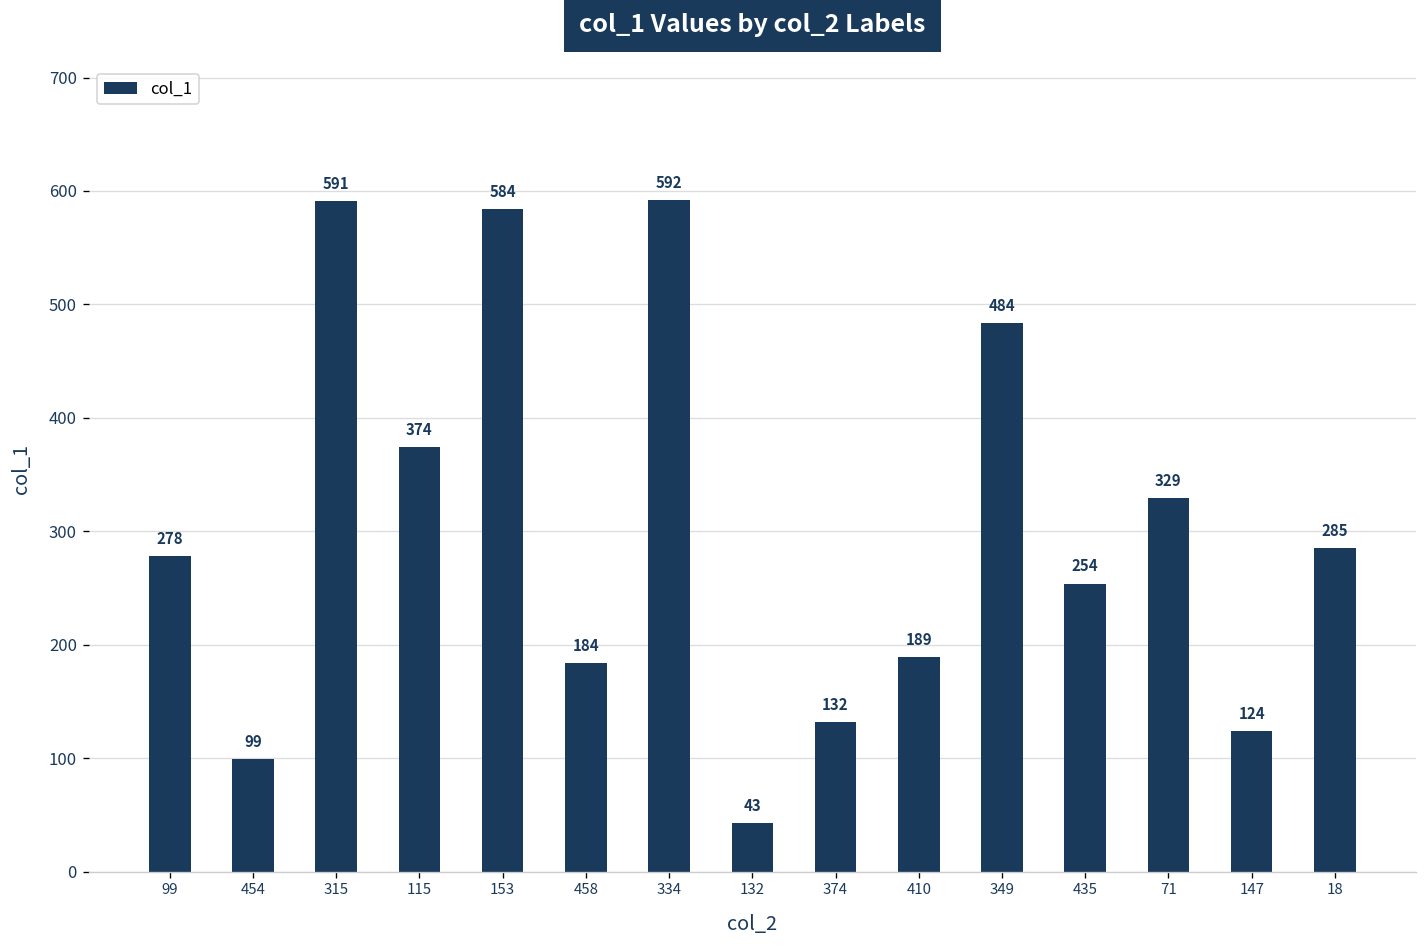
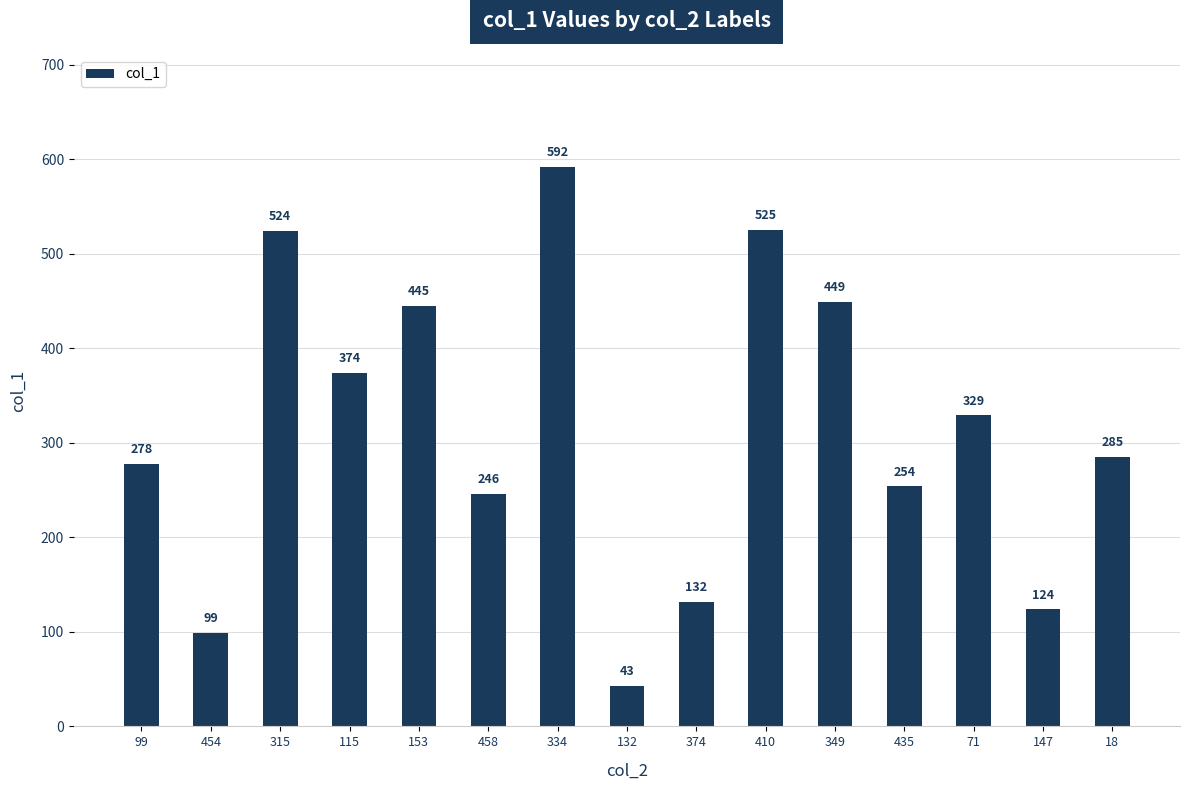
  {
    "99": 278,
    "454": 99,
-   "315": 591,
+   "315": 524,
    "115": 374,
-   "153": 584,
-   "458": 184,
+   "153": 445,
+   "458": 246,
    "334": 592,
    "132": 43,
    "374": 132,
-   "410": 189,
-   "349": 484,
+   "410": 525,
+   "349": 449,
    "435": 254,
    "71": 329,
    "147": 124,
    "18": 285
  }
